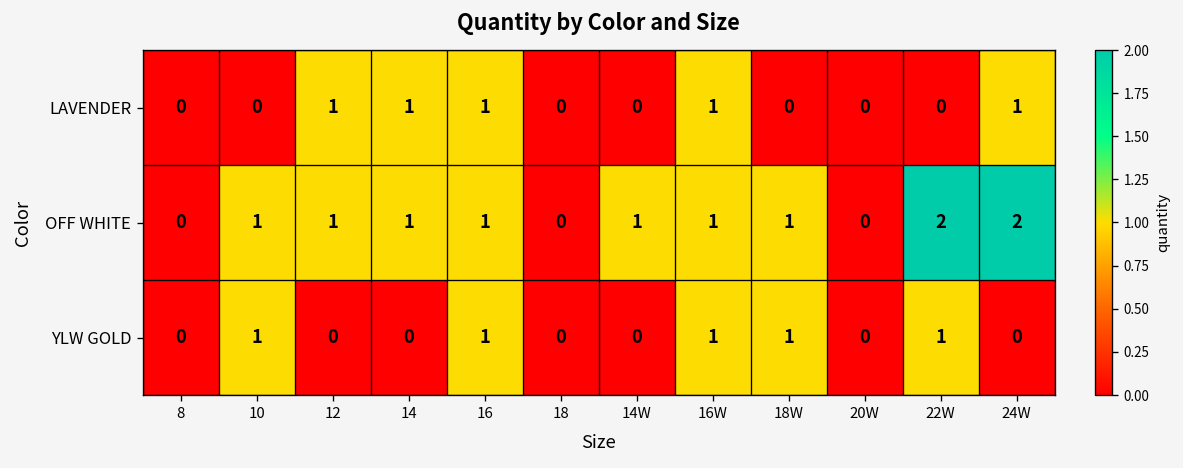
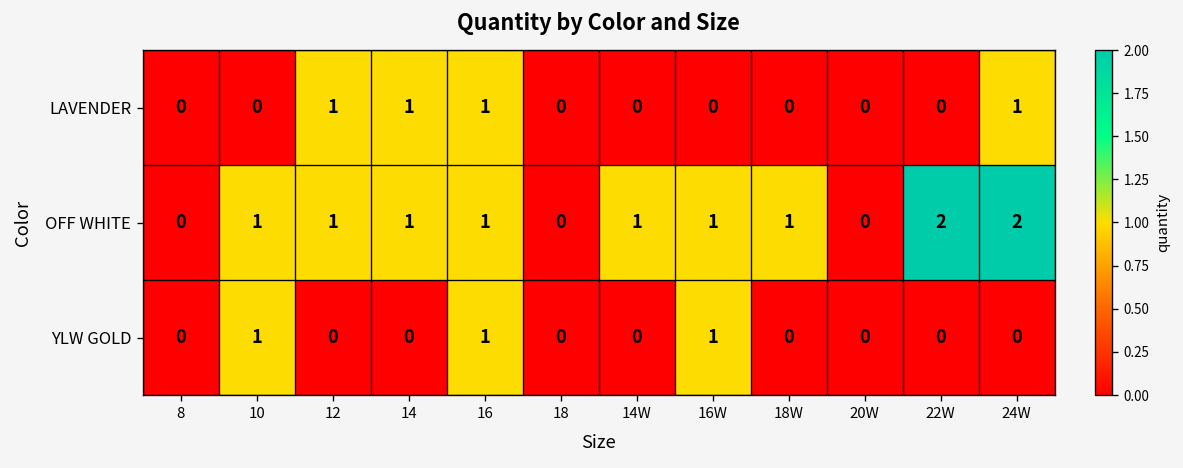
  {
    "LAVENDER": {
      "8": 0,
      "10": 0,
      "12": 1,
      "14": 1,
      "16": 1,
      "18": 0,
      "14W": 0,
-     "16W": 1,
+     "16W": 0,
      "18W": 0,
      "20W": 0,
      "22W": 0,
      "24W": 1
    },
    "OFF WHITE": {
      "8": 0,
      "10": 1,
      "12": 1,
      "14": 1,
      "16": 1,
      "18": 0,
      "14W": 1,
      "16W": 1,
      "18W": 1,
      "20W": 0,
      "22W": 2,
      "24W": 2
    },
    "YLW GOLD": {
      "8": 0,
      "10": 1,
      "12": 0,
      "14": 0,
      "16": 1,
      "18": 0,
      "14W": 0,
      "16W": 1,
-     "18W": 1,
+     "18W": 0,
      "20W": 0,
-     "22W": 1,
+     "22W": 0,
      "24W": 0
    }
  }
